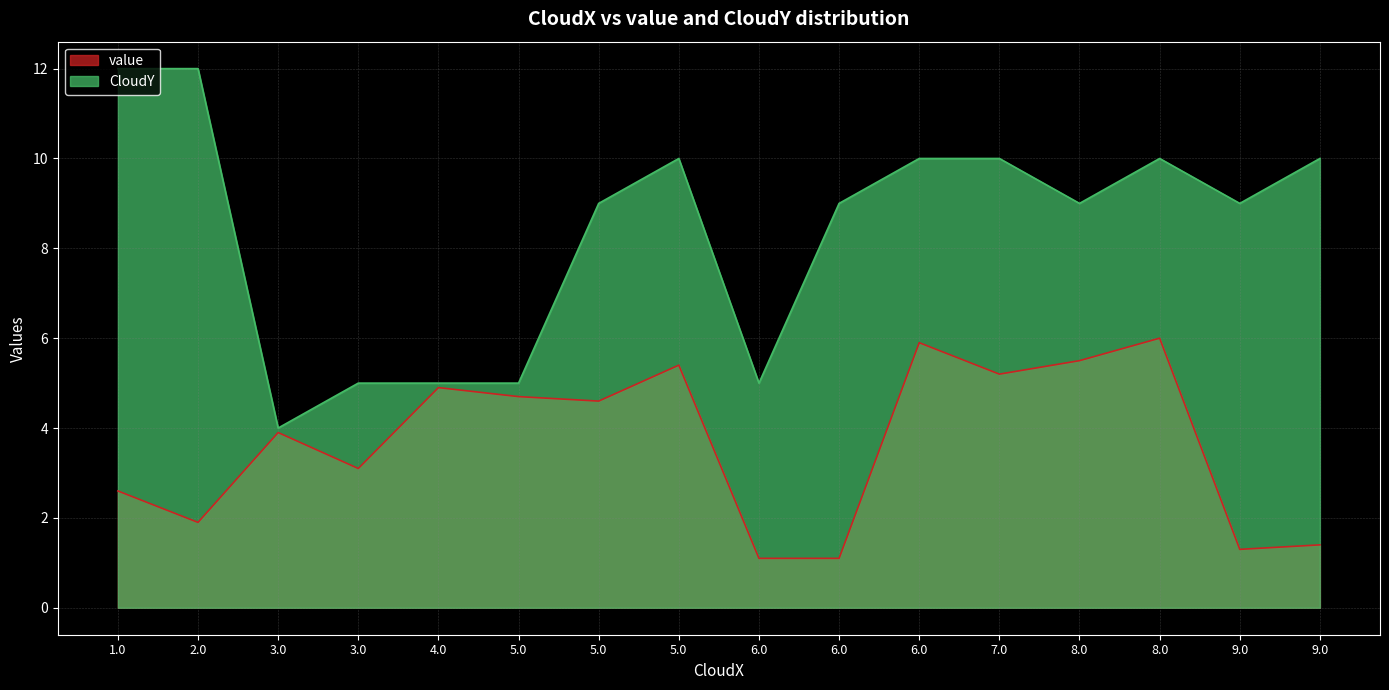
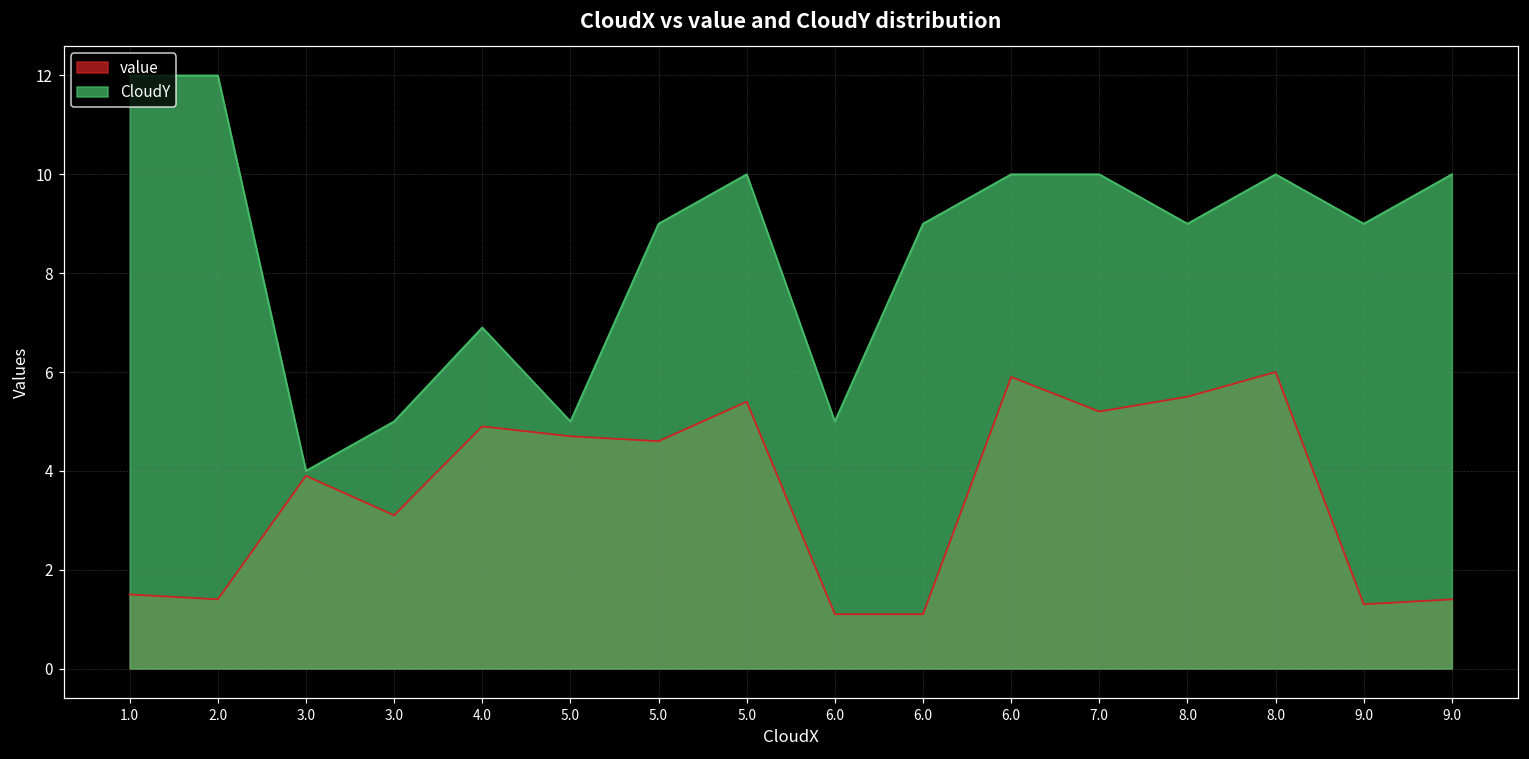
  {
    "value": {
-     "1.0": 2.6,
-     "2.0": 1.9,
+     "1.0": 1.5,
+     "2.0": 1.4,
      "4.0": 4.9,
      "7.0": 5.2
    },
    "CloudY": {
      "2.0": 12.0,
-     "4.0": 5.0,
+     "4.0": 6.9,
      "7.0": 10.0
    }
  }
